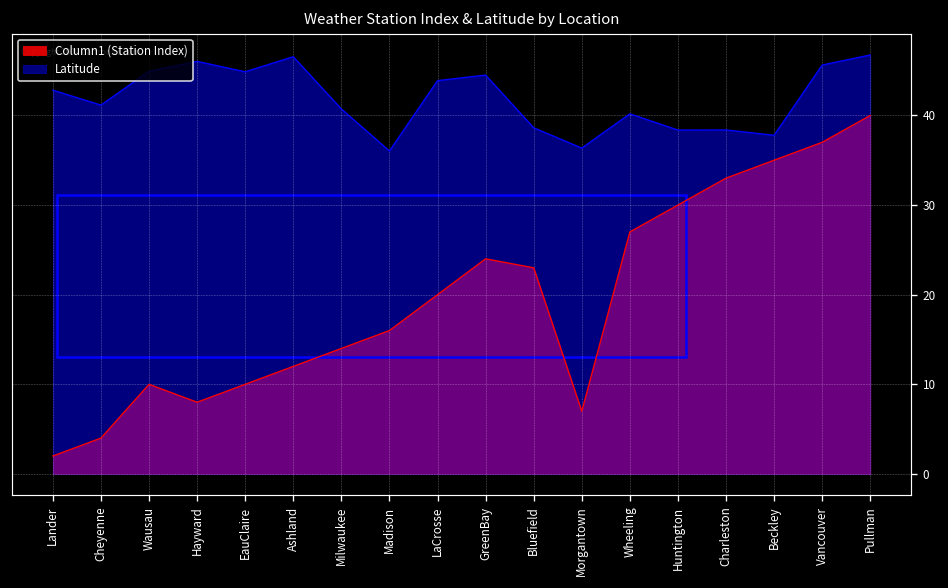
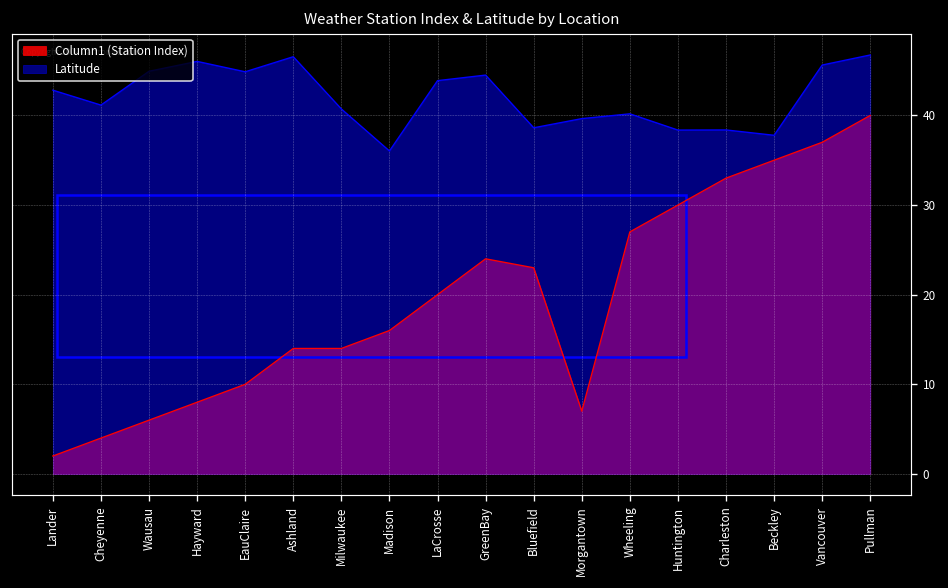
  {
    "Column1 (Station Index)": {
      "Lander": 2,
      "Cheyenne": 4,
-     "Wausau": 10,
+     "Wausau": 6,
      "Hayward": 8,
      "EauClaire": 10,
-     "Ashland": 12,
+     "Ashland": 14,
      "Milwaukee": 14,
      "Madison": 16,
      "LaCrosse": 20,
      "GreenBay": 24,
      "Bluefield": 23,
      "Morgantown": 7,
      "Wheeling": 27,
      "Huntington": 30,
      "Charleston": 33,
      "Beckley": 35,
      "Vancouver": 37,
      "Pullman": 40
    },
    "Latitude": {
      "Lander": 43,
      "Cheyenne": 41,
      "Hayward": 46,
      "EauClaire": 45,
      "Ashland": 47,
      "Milwaukee": 41,
      "Madison": 36,
      "LaCrosse": 44,
      "GreenBay": 44,
      "Bluefield": 39,
-     "Morgantown": 36,
+     "Morgantown": 40,
      "Wheeling": 40,
      "Huntington": 38,
      "Charleston": 38,
      "Beckley": 38,
      "Vancouver": 46,
      "Pullman": 47
    }
  }
